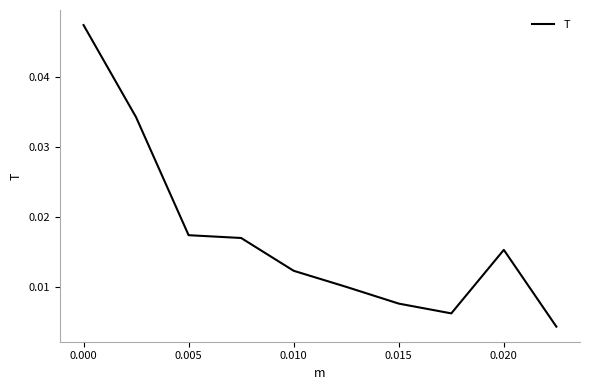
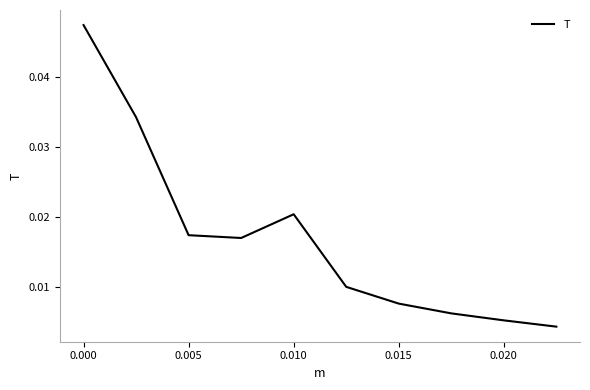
  {
    "0.000": 0.048,
    "0.005": 0.017,
-   "0.010": 0.012,
+   "0.010": 0.020,
    "0.015": 0.008,
-   "0.020": 0.015
+   "0.020": 0.005
  }
